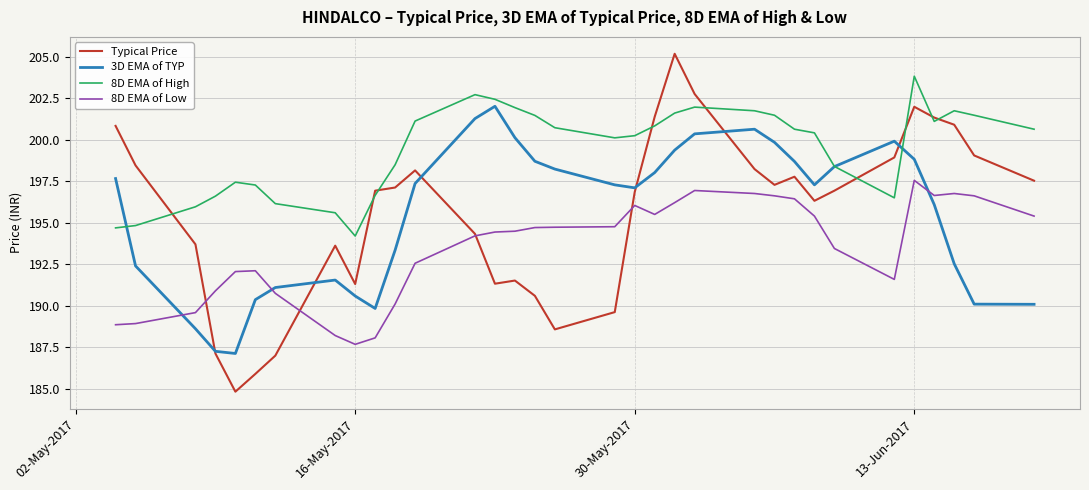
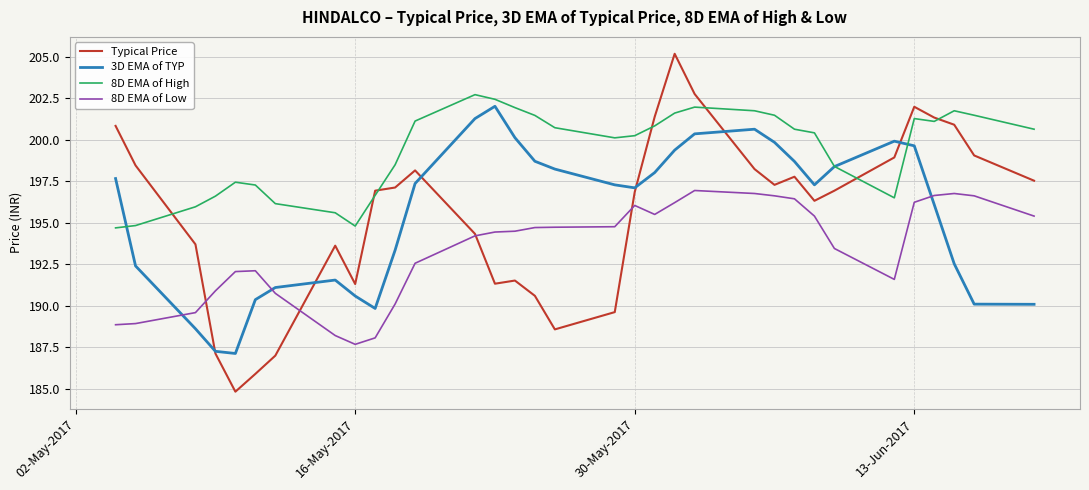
  {
    "Typical Price": {
      "16-May-2017": 191.3,
      "30-May-2017": 196.9,
      "13-Jun-2017": 202.0
    },
    "3D EMA of TYP": {
      "16-May-2017": 190.6,
      "30-May-2017": 197.1,
-     "13-Jun-2017": 198.8
+     "13-Jun-2017": 199.6
    },
    "8D EMA of High": {
-     "16-May-2017": 194.2,
+     "16-May-2017": 194.8,
      "30-May-2017": 200.2,
-     "13-Jun-2017": 203.8
+     "13-Jun-2017": 201.3
    },
    "8D EMA of Low": {
      "16-May-2017": 187.7,
      "30-May-2017": 196.0,
-     "13-Jun-2017": 197.6
+     "13-Jun-2017": 196.2
    }
  }
